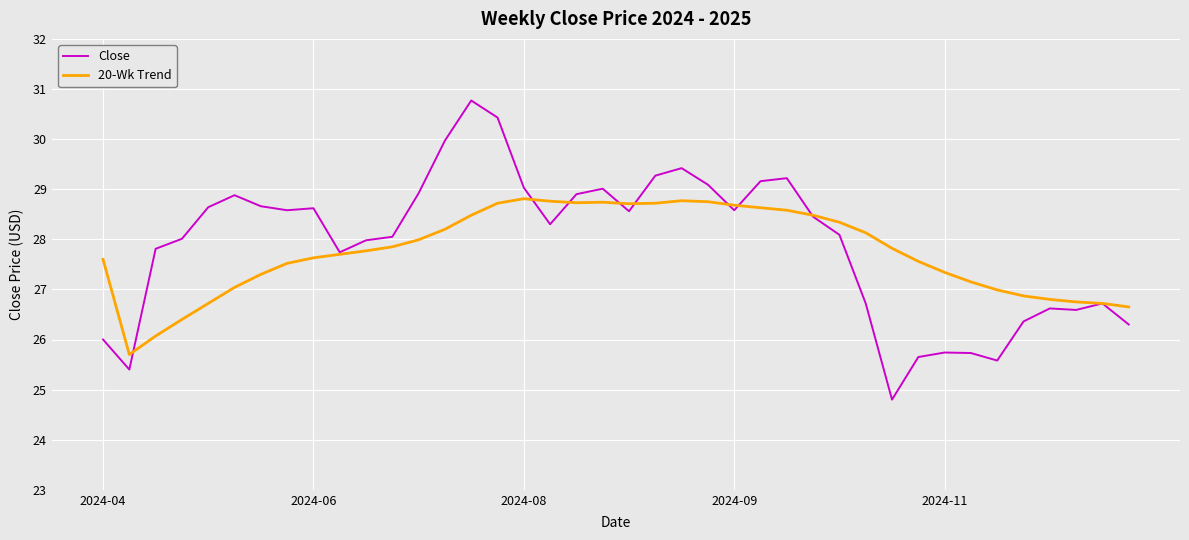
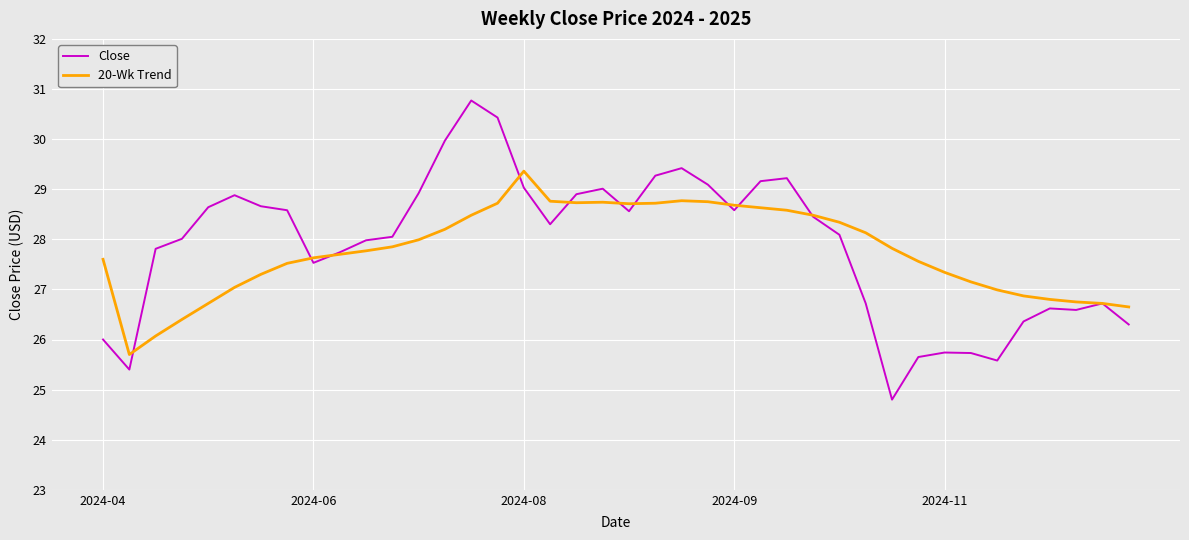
  {
    "Close": {
      "2024-04": 26.0,
-     "2024-06": 28.6,
+     "2024-06": 27.5,
      "2024-08": 29.0,
      "2024-09": 28.6,
      "2024-11": 25.7
    },
    "20-Wk Trend": {
      "2024-04": 27.6,
      "2024-06": 27.6,
-     "2024-08": 28.8,
+     "2024-08": 29.4,
      "2024-09": 28.7,
      "2024-11": 27.3
    }
  }
